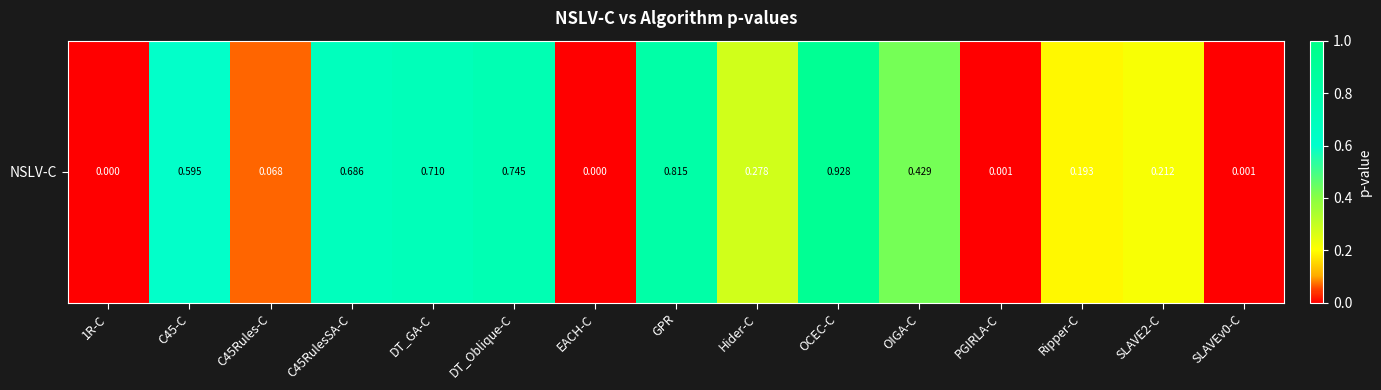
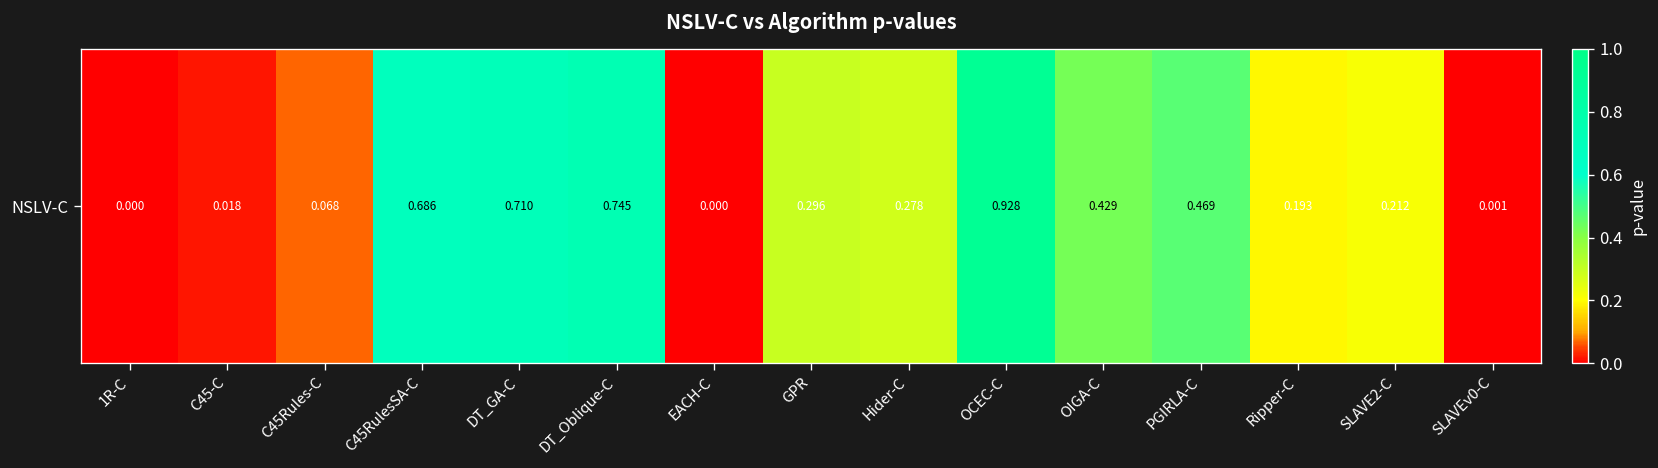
  {
    "NSLV-C": {
      "1R-C": 0.000,
-     "C45-C": 0.595,
+     "C45-C": 0.018,
      "C45Rules-C": 0.068,
      "C45RulesSA-C": 0.686,
      "DT_GA-C": 0.710,
      "DT_Oblique-C": 0.745,
      "EACH-C": 0.000,
-     "GPR": 0.815,
+     "GPR": 0.296,
      "Hider-C": 0.278,
      "OCEC-C": 0.928,
      "OIGA-C": 0.429,
-     "PGIRLA-C": 0.001,
+     "PGIRLA-C": 0.469,
      "Ripper-C": 0.193,
      "SLAVE2-C": 0.212,
      "SLAVEv0-C": 0.001
    }
  }
